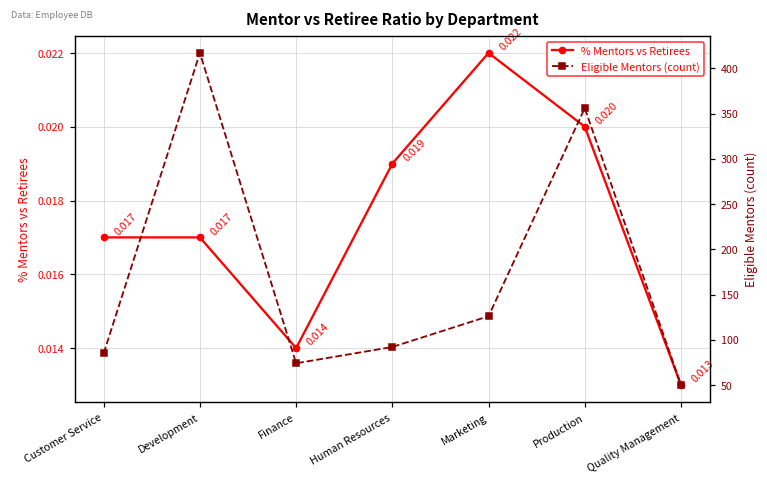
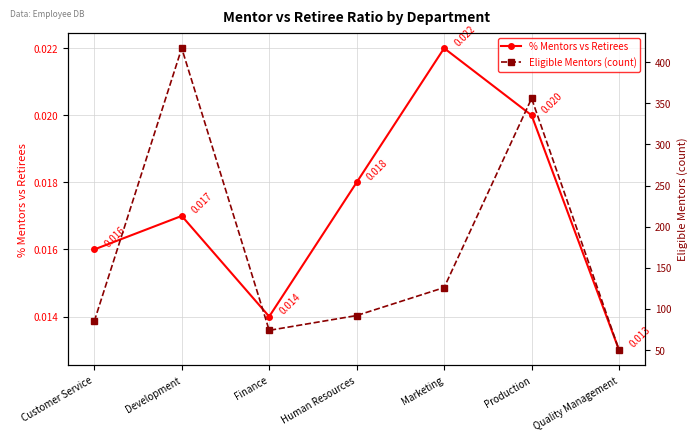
  {
    "% Mentors vs Retirees": {
-     "Customer Service": 0.017,
+     "Customer Service": 0.016,
      "Development": 0.017,
      "Finance": 0.014,
-     "Human Resources": 0.019,
+     "Human Resources": 0.018,
      "Marketing": 0.022,
      "Production": 0.020,
      "Quality Management": 0.013
    }
  }
